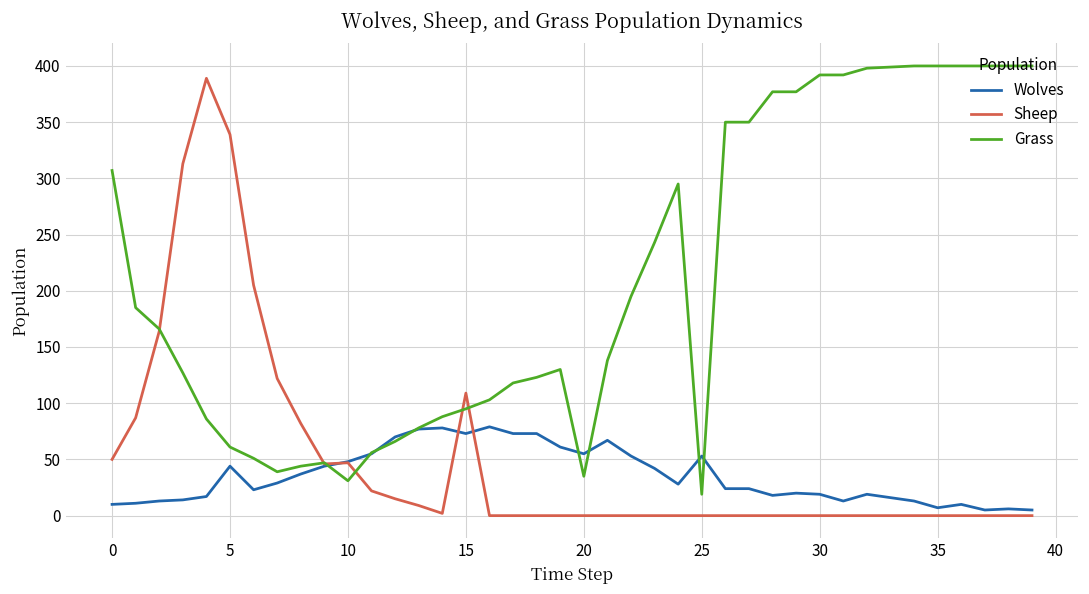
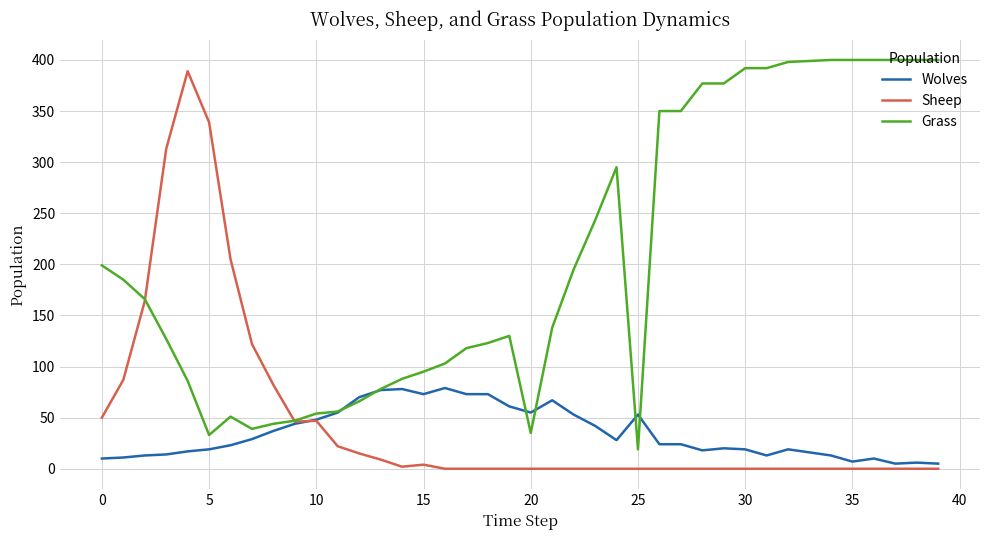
  {
    "Wolves": {
      "0": 10,
-     "5": 44,
+     "5": 19,
      "15": 73,
      "20": 55,
      "25": 53,
      "30": 19,
      "35": 7
    },
    "Sheep": {
      "0": 50,
      "5": 339,
-     "15": 109,
+     "15": 4,
      "20": 0,
      "25": 0,
      "30": 0,
      "35": 0
    },
    "Grass": {
-     "0": 307,
-     "5": 61,
-     "10": 31,
+     "0": 199,
+     "5": 33,
+     "10": 54,
      "15": 95,
      "20": 35,
      "25": 19,
      "30": 392,
      "35": 400
    }
  }
